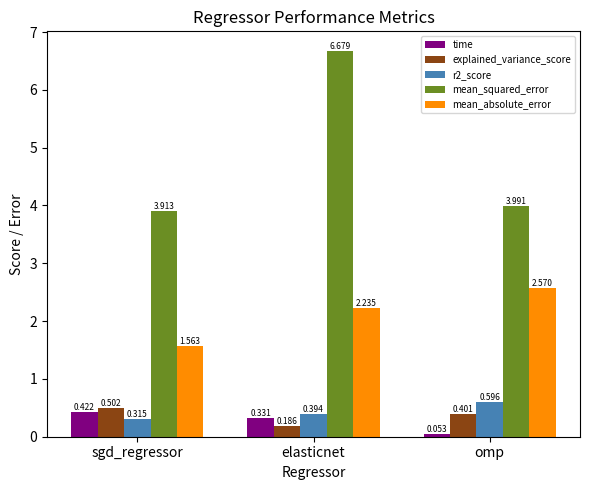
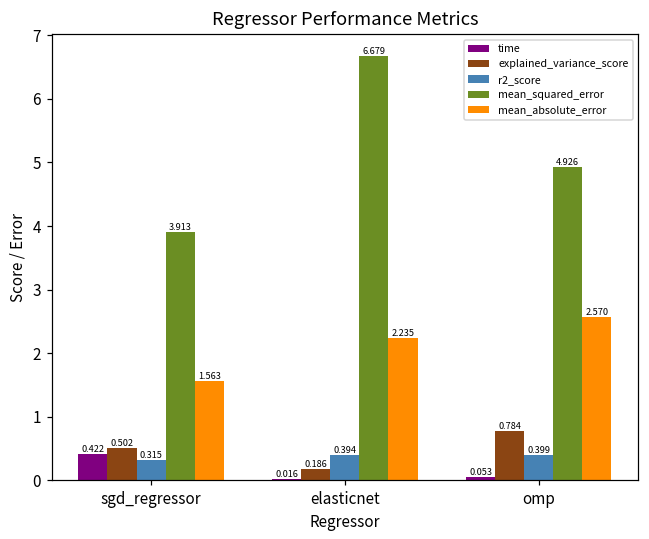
  {
    "time": {
      "sgd_regressor": 0.422,
-     "elasticnet": 0.331,
+     "elasticnet": 0.016,
      "omp": 0.053
    },
    "explained_variance_score": {
      "sgd_regressor": 0.502,
      "elasticnet": 0.186,
-     "omp": 0.401
+     "omp": 0.784
    },
    "r2_score": {
      "sgd_regressor": 0.315,
      "elasticnet": 0.394,
-     "omp": 0.596
+     "omp": 0.399
    },
    "mean_squared_error": {
      "sgd_regressor": 3.913,
      "elasticnet": 6.679,
-     "omp": 3.991
+     "omp": 4.926
    },
    "mean_absolute_error": {
      "sgd_regressor": 1.563,
      "elasticnet": 2.235,
      "omp": 2.570
    }
  }
